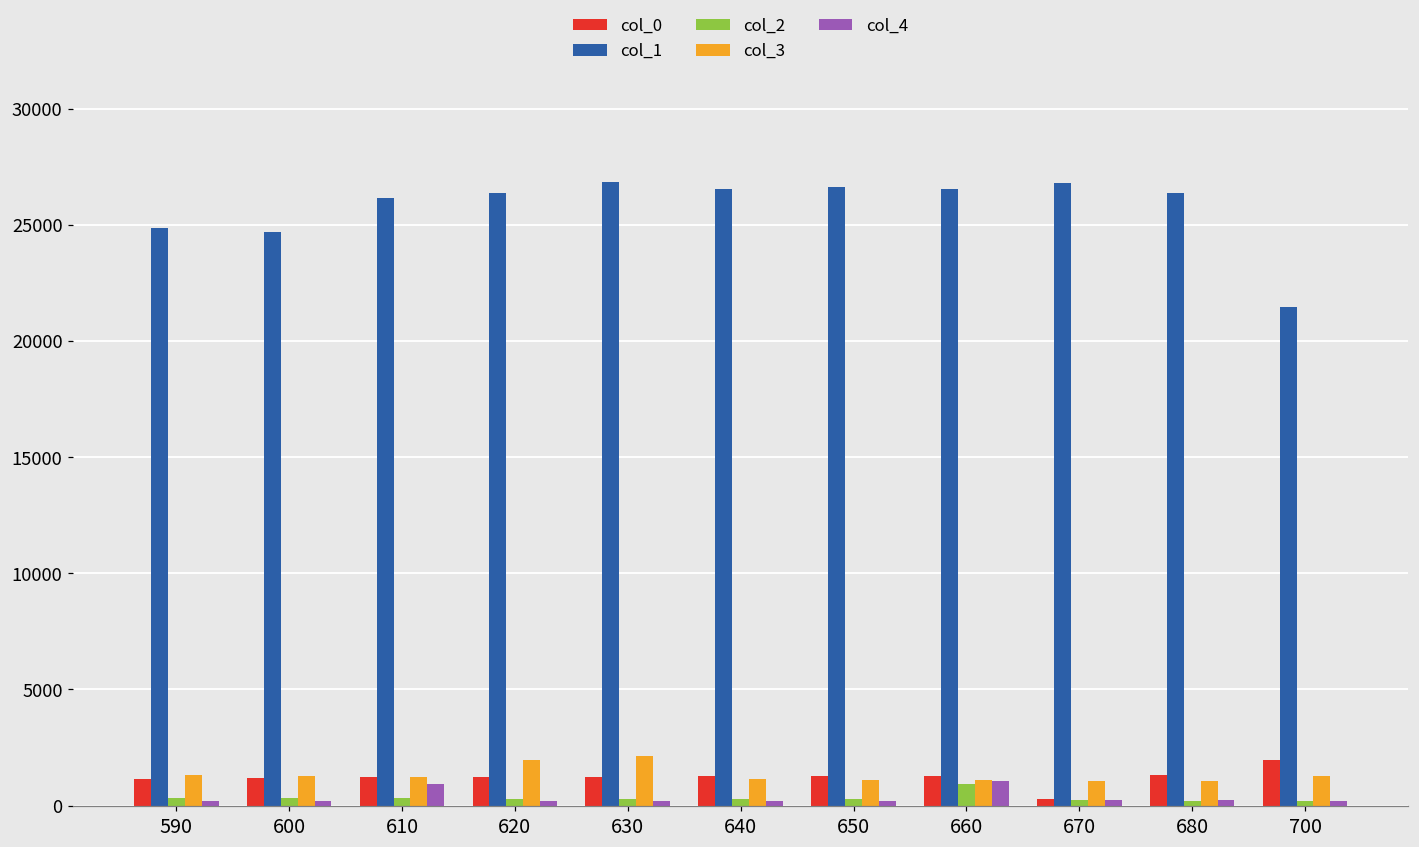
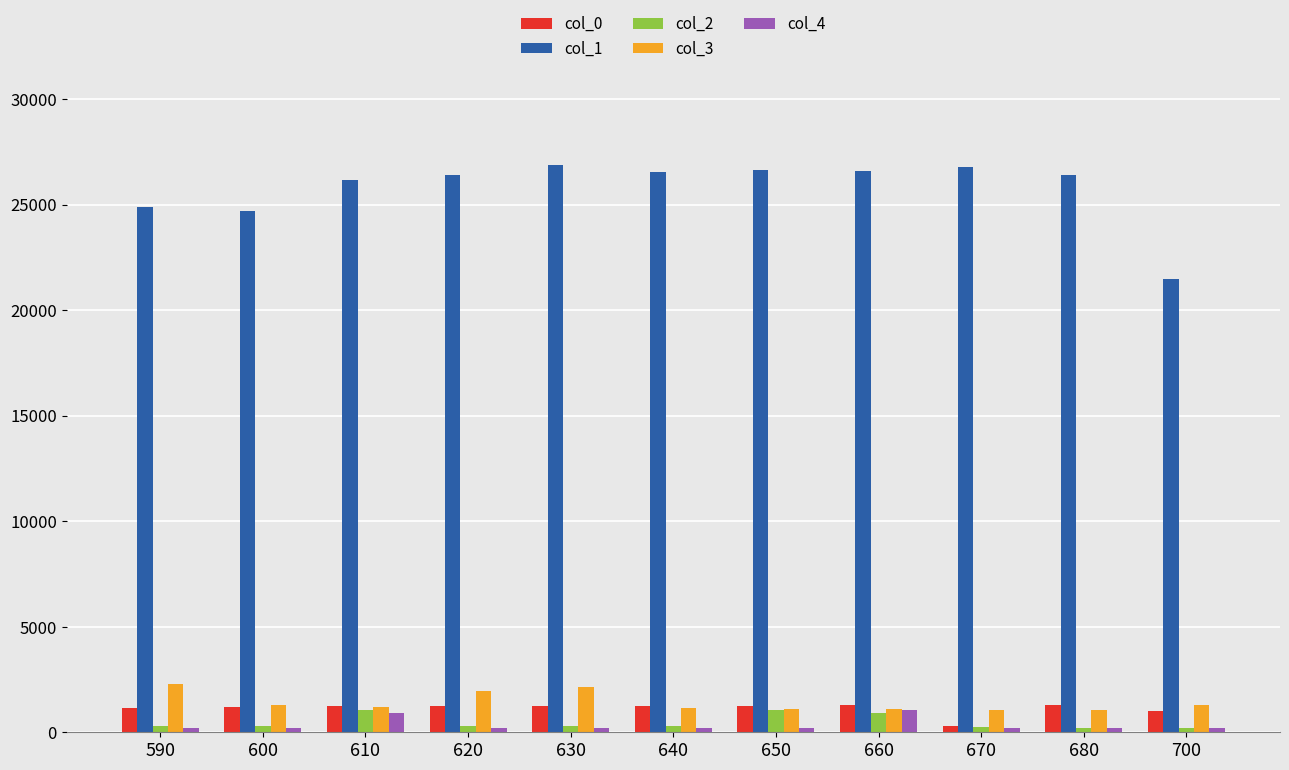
  {
    "col_0": {
      "590": 1200,
      "600": 1200,
      "610": 1200,
      "620": 1200,
      "630": 1200,
      "640": 1300,
      "650": 1300,
      "660": 1300,
      "670": 300,
      "680": 1300,
-     "700": 2000
+     "700": 1000
    },
    "col_1": {
      "590": 24900,
      "600": 24700,
      "610": 26200,
      "620": 26400,
      "630": 26900,
      "640": 26600,
      "650": 26700,
      "660": 26600,
      "670": 26800,
      "680": 26400,
      "700": 21500
    },
    "col_2": {
      "590": 300,
      "600": 300,
-     "610": 300,
+     "610": 1000,
      "620": 300,
      "630": 300,
      "640": 300,
-     "650": 300,
+     "650": 1000,
      "660": 900,
      "670": 200,
      "680": 200,
      "700": 200
    },
    "col_3": {
-     "590": 1300,
+     "590": 2300,
      "600": 1300,
      "610": 1200,
      "620": 2000,
      "630": 2100,
      "640": 1100,
      "650": 1100,
      "660": 1100,
      "670": 1100,
      "680": 1100,
      "700": 1300
    },
    "col_4": {
      "590": 200,
      "600": 200,
      "610": 900,
      "620": 200,
      "630": 200,
      "640": 200,
      "650": 200,
      "660": 1000,
      "670": 200,
      "680": 200,
      "700": 200
    }
  }
